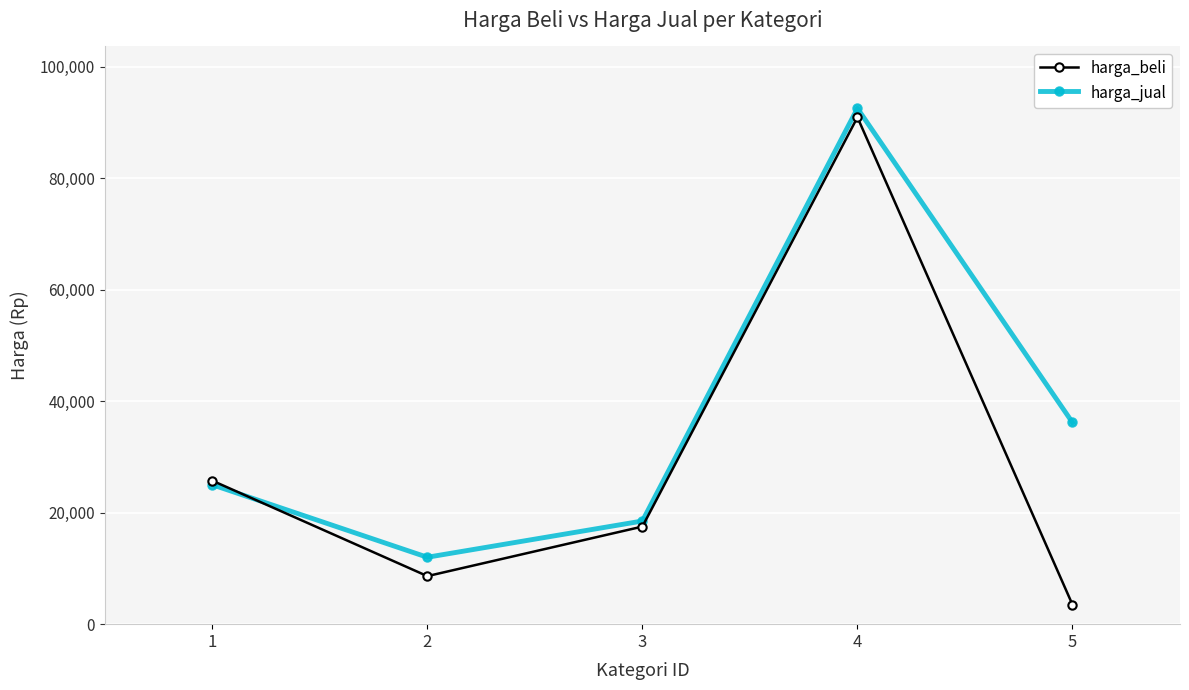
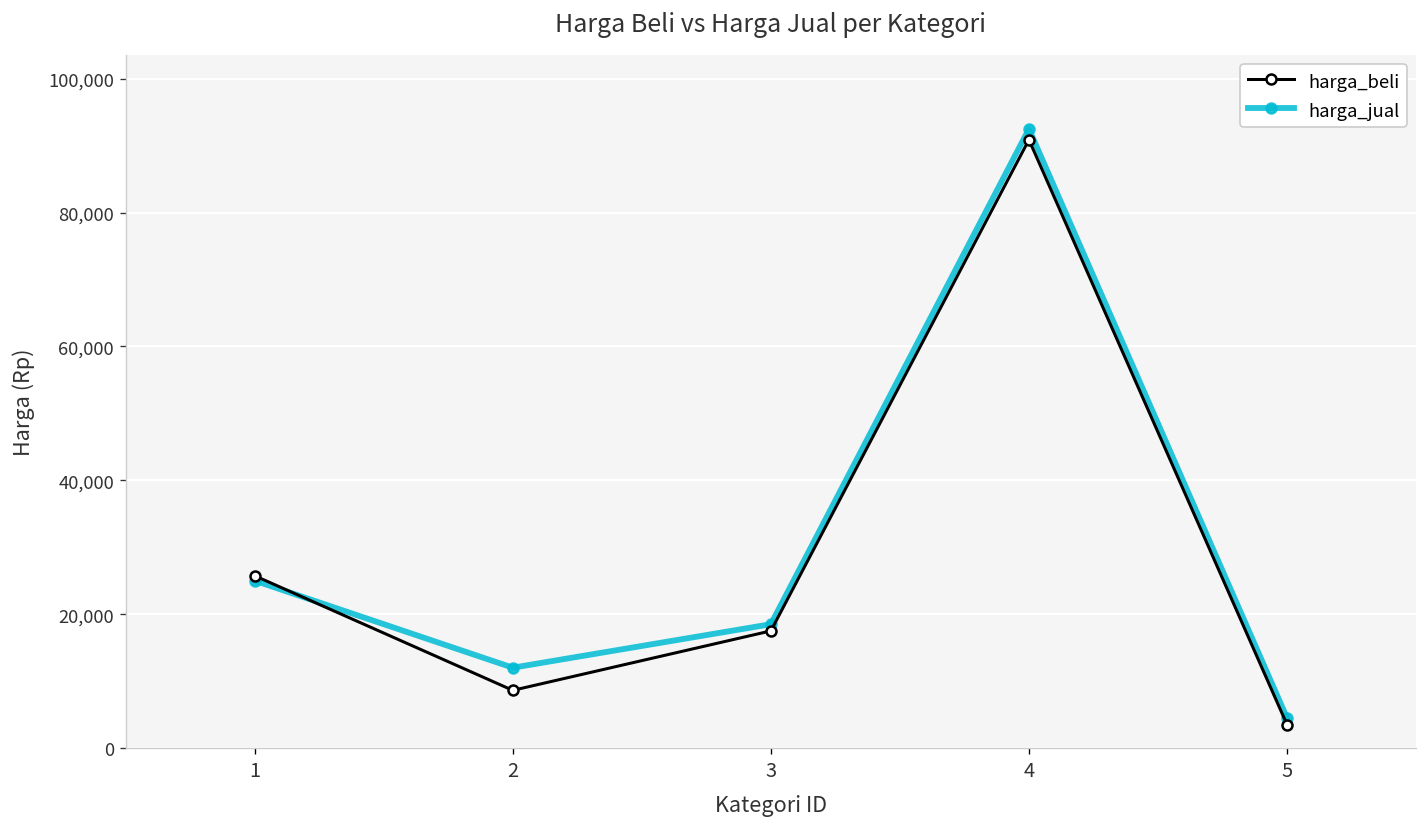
  {
    "harga_beli": {
      "1": "26,000",
      "2": "9,000",
      "3": "18,000",
      "4": "91,000",
      "5": "4,000"
    },
    "harga_jual": {
      "1": "25,000",
      "2": "12,000",
      "3": "19,000",
      "4": "93,000",
-     "5": "36,000"
+     "5": "5,000"
    }
  }
